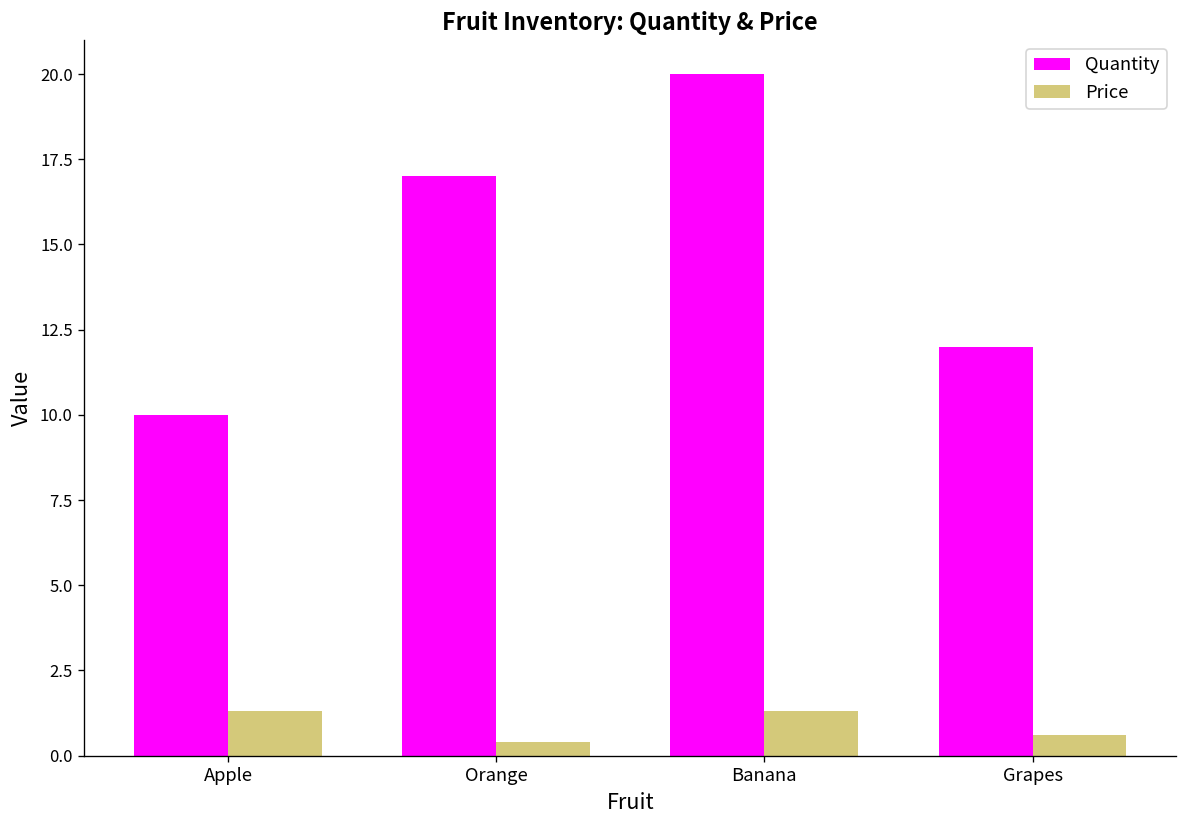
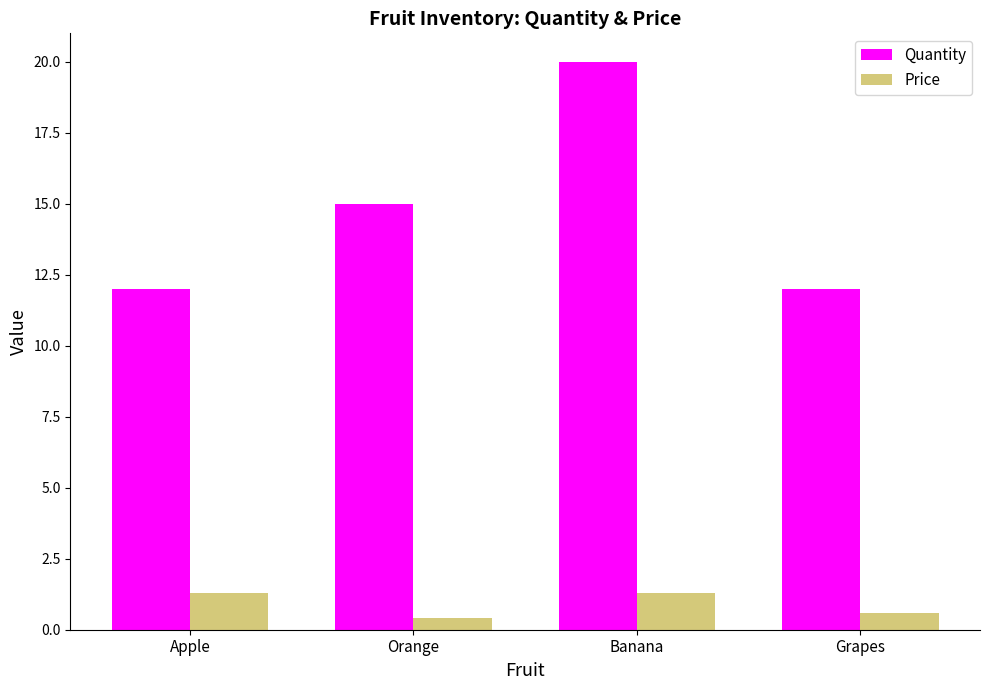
  {
    "Quantity": {
-     "Apple": 10,
-     "Orange": 17,
+     "Apple": 12,
+     "Orange": 15,
      "Banana": 20,
      "Grapes": 12
    },
    "Price": {
      "Apple": 1.3,
      "Orange": 0.4,
      "Banana": 1.3,
      "Grapes": 0.6
    }
  }
